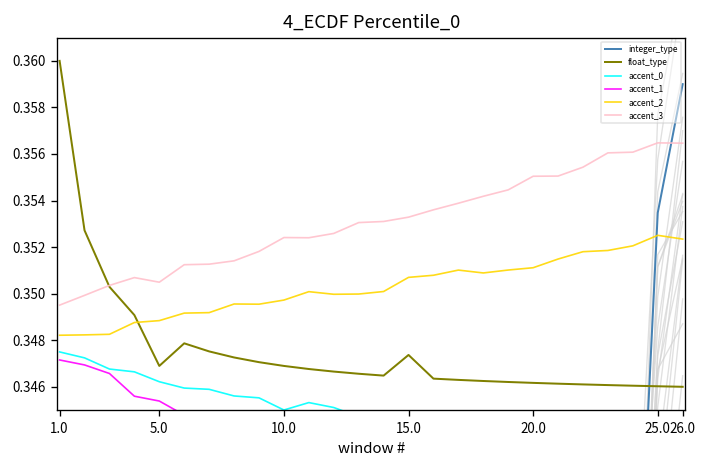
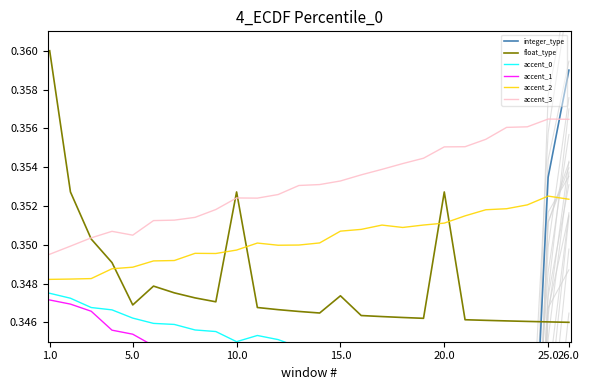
  {
    "integer_type": {
      "25.0": 0.3535,
      "26.0": 0.3590
    },
    "float_type": {
      "1.0": 0.3600,
      "5.0": 0.3469,
-     "10.0": 0.3469,
+     "10.0": 0.3527,
      "15.0": 0.3474,
-     "20.0": 0.3462,
+     "20.0": 0.3527,
      "25.0": 0.3460,
      "26.0": 0.3460
    },
    "accent_0": {
      "1.0": 0.3475,
      "5.0": 0.3462,
      "10.0": 0.3450
    },
    "accent_1": {
      "1.0": 0.3472,
      "5.0": 0.3454
    },
    "accent_2": {
      "1.0": 0.3482,
      "5.0": 0.3488,
      "10.0": 0.3497,
      "15.0": 0.3507,
      "20.0": 0.3511,
      "25.0": 0.3525,
      "26.0": 0.3523
    }
  }
